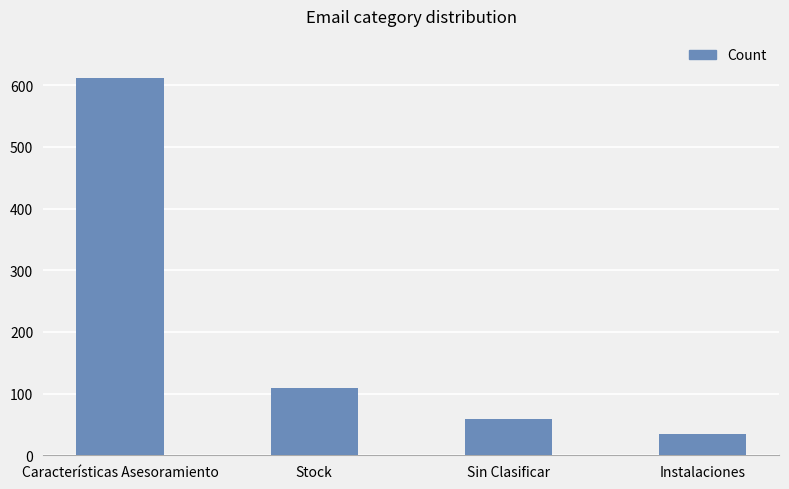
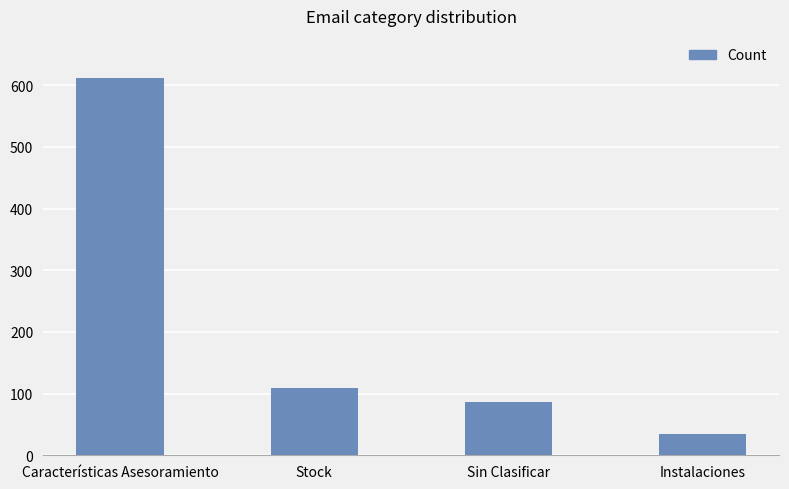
  {
    "Características Asesoramiento": 610,
    "Stock": 110,
-   "Sin Clasificar": 60,
+   "Sin Clasificar": 90,
    "Instalaciones": 30
  }
